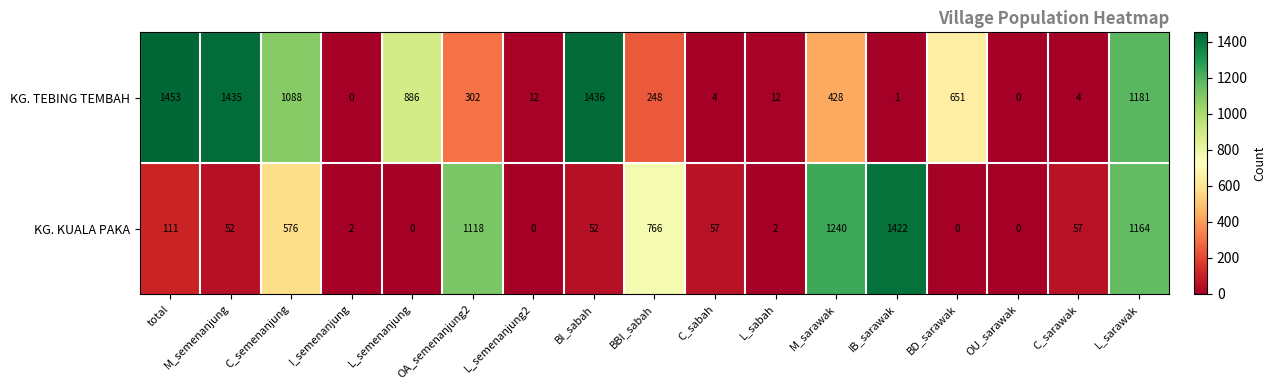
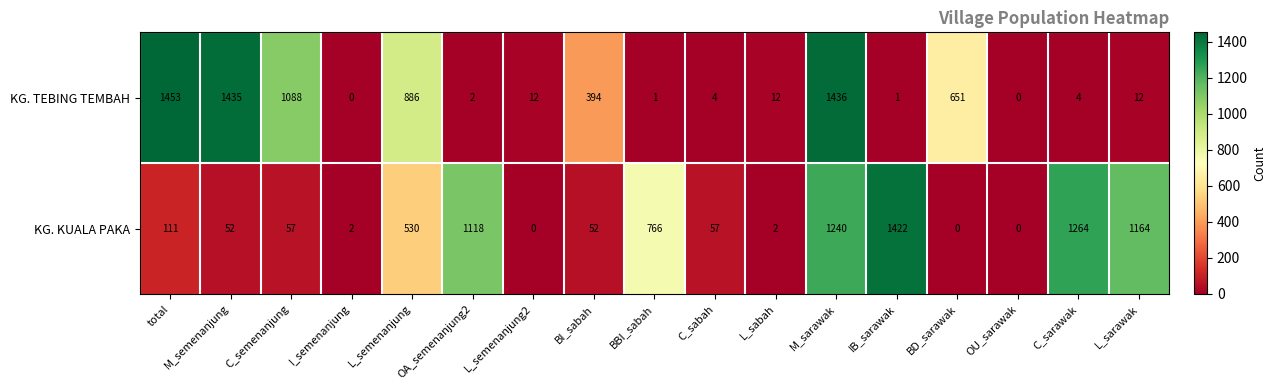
  {
    "KG. TEBING TEMBAH": {
      "total": 1453,
      "M_semenanjung": 1435,
      "C_semenanjung": 1088,
      "I_semenanjung": 0,
      "L_semenanjung": 886,
-     "OA_semenanjung2": 302,
+     "OA_semenanjung2": 2,
      "L_semenanjung2": 12,
-     "BI_sabah": 1436,
-     "BBI_sabah": 248,
+     "BI_sabah": 394,
+     "BBI_sabah": 1,
      "C_sabah": 4,
      "L_sabah": 12,
-     "M_sarawak": 428,
+     "M_sarawak": 1436,
      "IB_sarawak": 1,
      "BD_sarawak": 651,
      "OU_sarawak": 0,
      "C_sarawak": 4,
-     "L_sarawak": 1181
+     "L_sarawak": 12
    },
    "KG. KUALA PAKA": {
      "total": 111,
      "M_semenanjung": 52,
-     "C_semenanjung": 576,
+     "C_semenanjung": 57,
      "I_semenanjung": 2,
-     "L_semenanjung": 0,
+     "L_semenanjung": 530,
      "OA_semenanjung2": 1118,
      "L_semenanjung2": 0,
      "BI_sabah": 52,
      "BBI_sabah": 766,
      "C_sabah": 57,
      "L_sabah": 2,
      "M_sarawak": 1240,
      "IB_sarawak": 1422,
      "BD_sarawak": 0,
      "OU_sarawak": 0,
-     "C_sarawak": 57,
+     "C_sarawak": 1264,
      "L_sarawak": 1164
    }
  }
